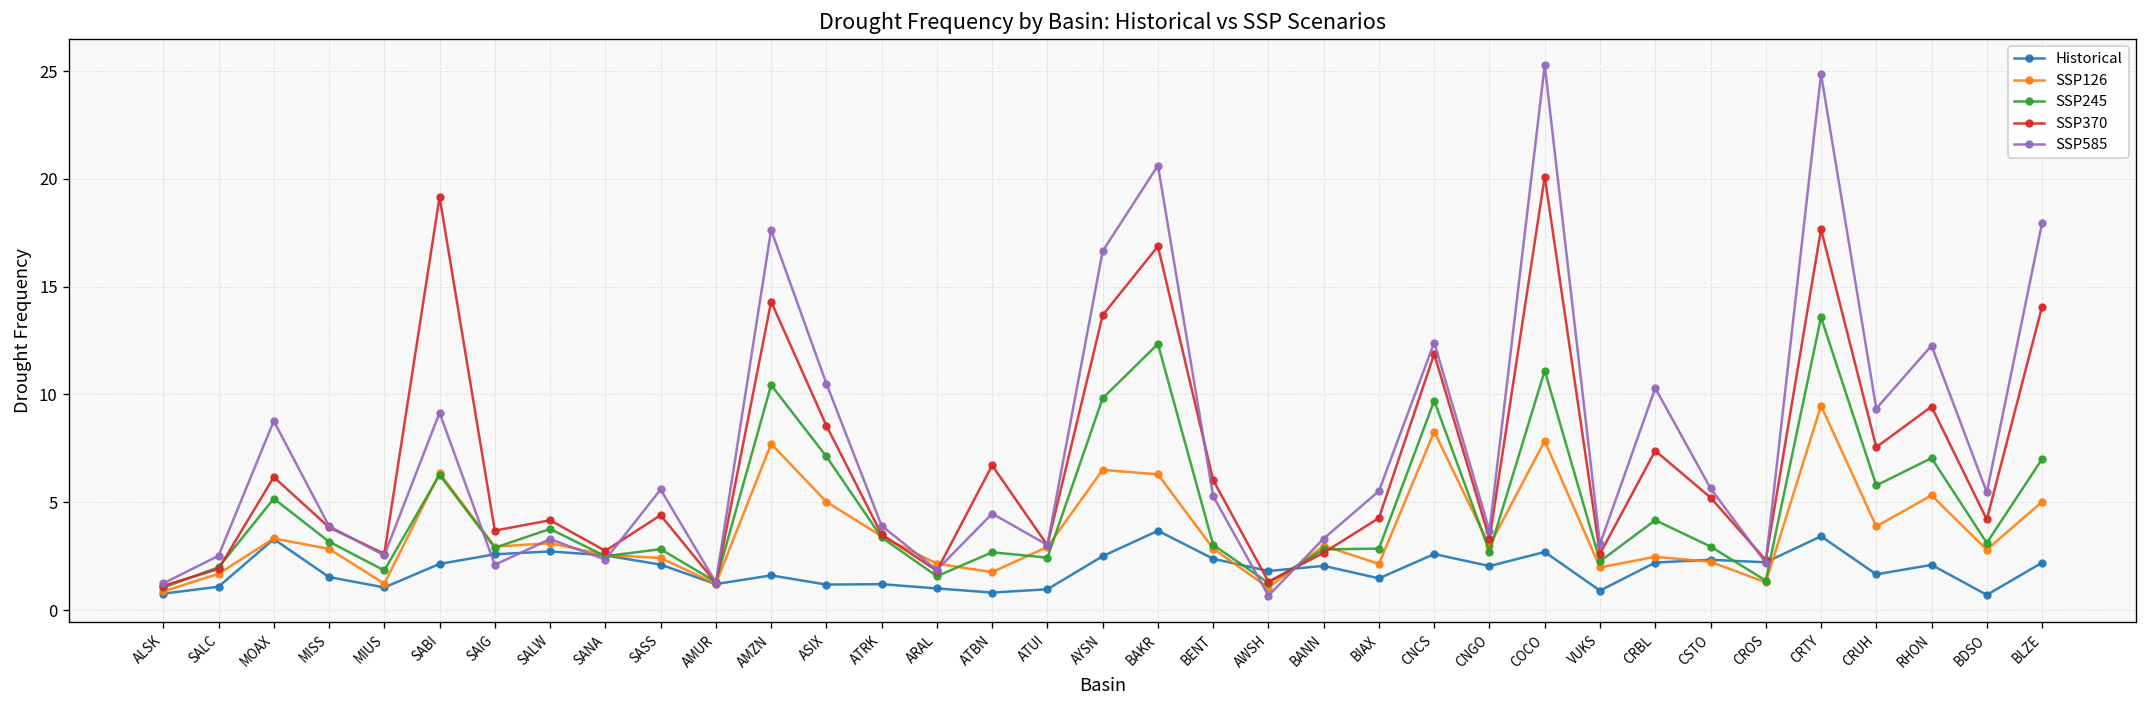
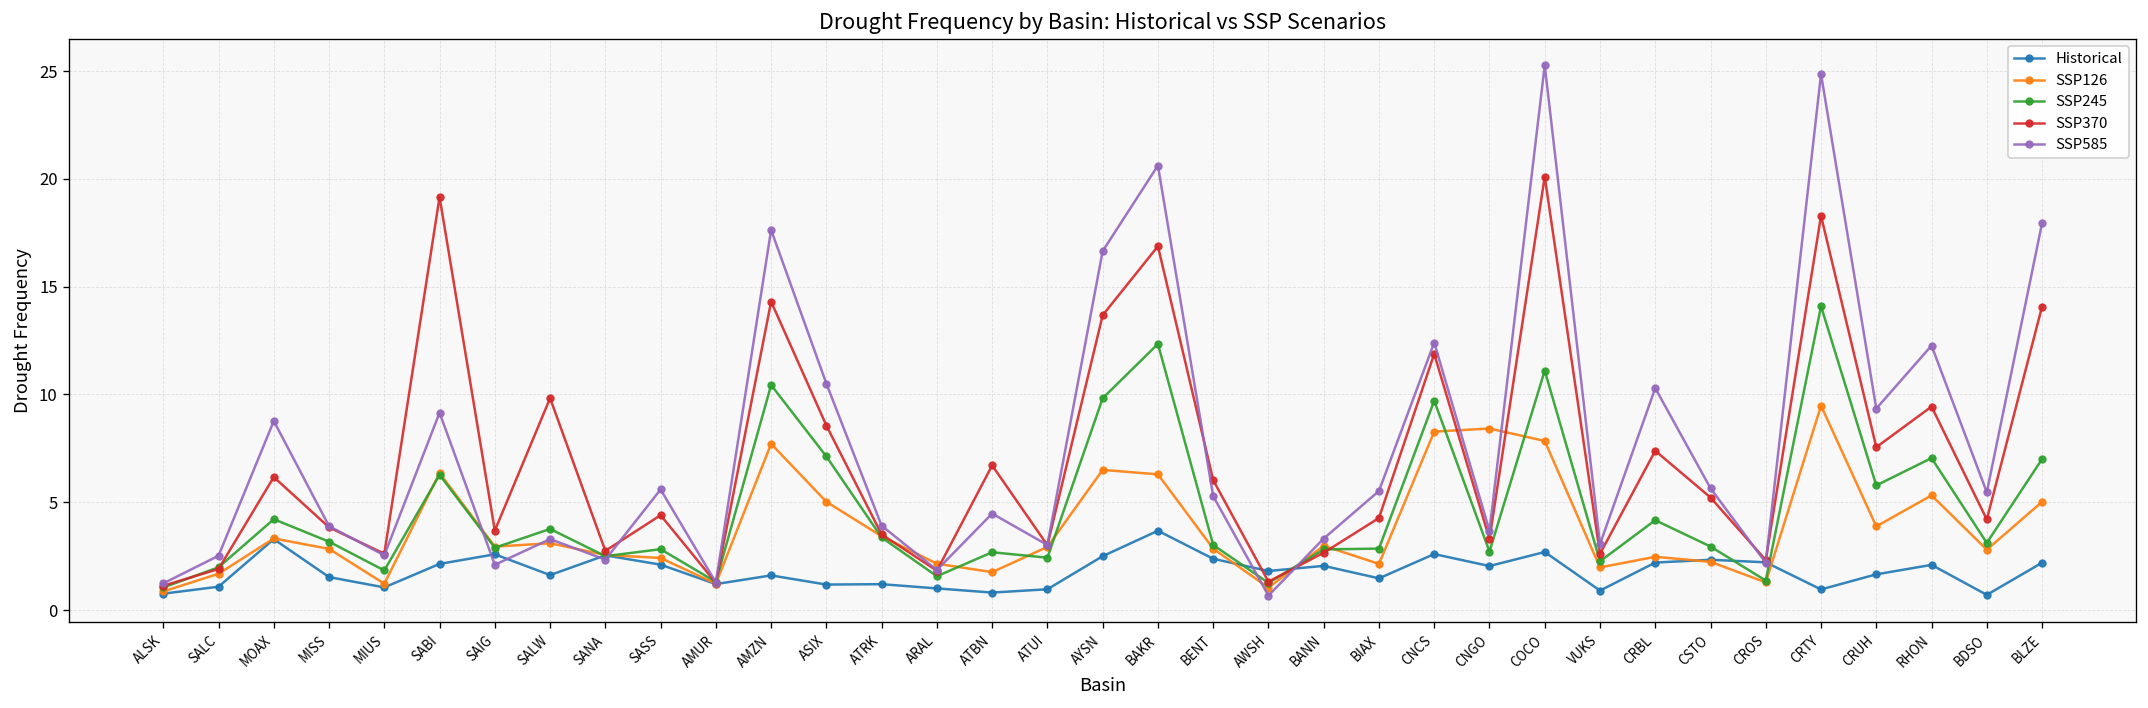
  {
    "Historical": {
      "SALC": 1.1,
      "MISS": 1.5,
      "MIUS": 1.0,
      "SABI": 2.1,
      "SAIG": 2.6,
-     "SALW": 2.7,
+     "SALW": 1.6,
      "SASS": 2.1,
      "AMZN": 1.6,
      "ASIX": 1.2,
      "ATRK": 1.2,
      "ARAL": 1.0,
      "ATBN": 0.8,
      "ATUI": 1.0,
      "AYSN": 2.5,
      "BAKR": 3.7,
      "BENT": 2.4,
      "AWSH": 1.8,
      "BANN": 2.0,
      "BIAX": 1.5,
      "CNCS": 2.6,
      "CNGO": 2.0,
      "COCO": 2.7,
      "VUKS": 0.9,
      "CRBL": 2.2,
-     "CRTY": 3.4,
+     "CRTY": 1.0,
      "CRUH": 1.7,
      "RHON": 2.1,
      "BDSO": 0.7,
      "BLZE": 2.2
    },
    "SSP126": {
      "SALC": 1.7,
      "MISS": 2.8,
      "MIUS": 1.2,
      "SALW": 3.1,
      "SASS": 2.4,
      "AMZN": 7.7,
      "ASIX": 5.0,
      "ARAL": 2.2,
      "ATBN": 1.8,
      "AYSN": 6.5,
      "BAKR": 6.3,
      "BENT": 2.8,
      "AWSH": 1.0,
      "BANN": 3.0,
      "BIAX": 2.1,
      "CNCS": 8.3,
-     "CNGO": 3.0,
+     "CNGO": 8.4,
      "COCO": 7.8,
      "VUKS": 2.0,
      "CRBL": 2.5,
      "CRTY": 9.5,
      "CRUH": 3.9,
      "RHON": 5.3,
      "BDSO": 2.8,
      "BLZE": 5.0
    },
    "SSP245": {
-     "MOAX": 5.2,
+     "MOAX": 4.2,
      "MISS": 3.2,
      "MIUS": 1.8,
      "SALW": 3.8,
      "SASS": 2.8,
      "AMZN": 10.4,
      "ASIX": 7.1,
      "ARAL": 1.6,
      "ATBN": 2.7,
      "ATUI": 2.4,
      "AYSN": 9.8,
      "BAKR": 12.3,
      "BENT": 3.0,
      "BANN": 2.8,
      "BIAX": 2.9,
      "CNCS": 9.7,
      "CNGO": 2.7,
      "COCO": 11.1,
      "VUKS": 2.3,
      "CRBL": 4.2,
      "CSTO": 2.9,
-     "CRTY": 13.6,
+     "CRTY": 14.1,
      "CRUH": 5.8,
      "RHON": 7.0,
      "BDSO": 3.1,
      "BLZE": 7.0
    },
    "SSP370": {
      "MOAX": 6.2,
      "SABI": 19.2,
      "SAIG": 3.7,
-     "SALW": 4.2,
+     "SALW": 9.8,
      "SANA": 2.7,
      "SASS": 4.4,
      "AMZN": 14.3,
      "ASIX": 8.6,
      "ATBN": 6.7,
      "AYSN": 13.7,
      "BAKR": 16.9,
      "BENT": 6.0,
      "BANN": 2.7,
      "BIAX": 4.3,
      "CNCS": 11.9,
      "CNGO": 3.3,
      "COCO": 20.1,
      "VUKS": 2.6,
      "CRBL": 7.4,
      "CSTO": 5.2,
-     "CRTY": 17.7,
+     "CRTY": 18.3,
      "CRUH": 7.6,
      "RHON": 9.4,
      "BDSO": 4.2,
      "BLZE": 14.1
    },
    "SSP585": {
      "SALC": 2.5,
      "MOAX": 8.8,
      "SABI": 9.2,
      "SAIG": 2.1,
      "SALW": 3.3,
      "SANA": 2.3,
      "SASS": 5.6,
      "AMZN": 17.6,
      "ASIX": 10.5,
      "ATRK": 3.9,
      "ATBN": 4.5,
      "AYSN": 16.6,
      "BAKR": 20.6,
      "BENT": 5.3,
      "AWSH": 0.7,
      "BANN": 3.3,
      "BIAX": 5.5,
      "CNCS": 12.4,
      "CNGO": 3.7,
      "COCO": 25.3,
      "VUKS": 3.1,
      "CRBL": 10.3,
      "CSTO": 5.6,
      "CRTY": 24.9,
      "CRUH": 9.3,
      "RHON": 12.3,
      "BDSO": 5.5,
      "BLZE": 17.9
    }
  }
